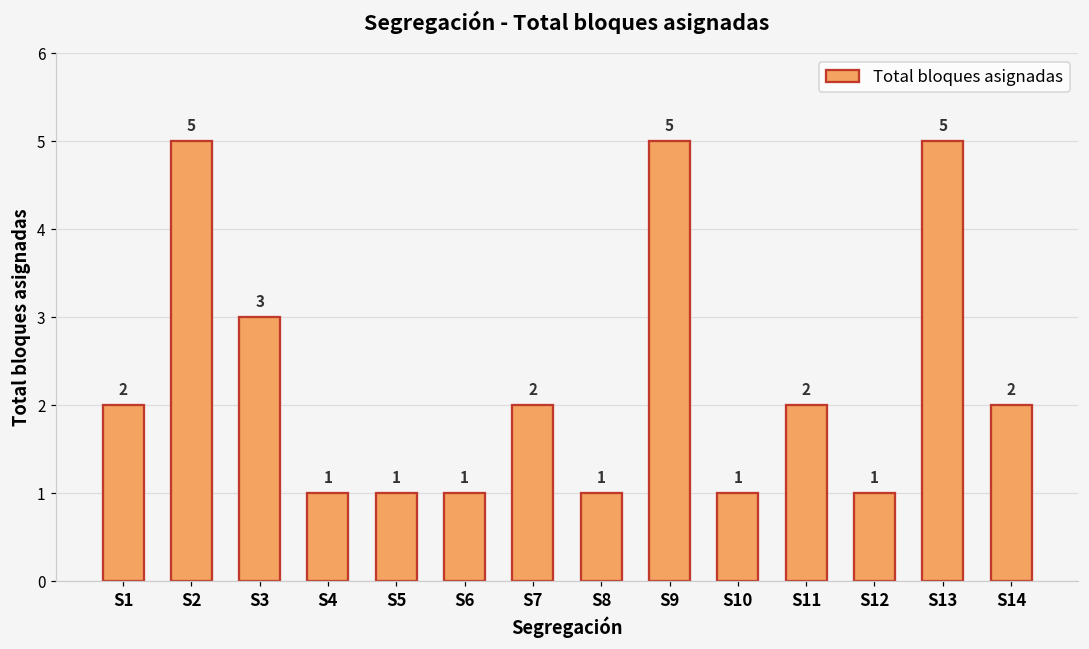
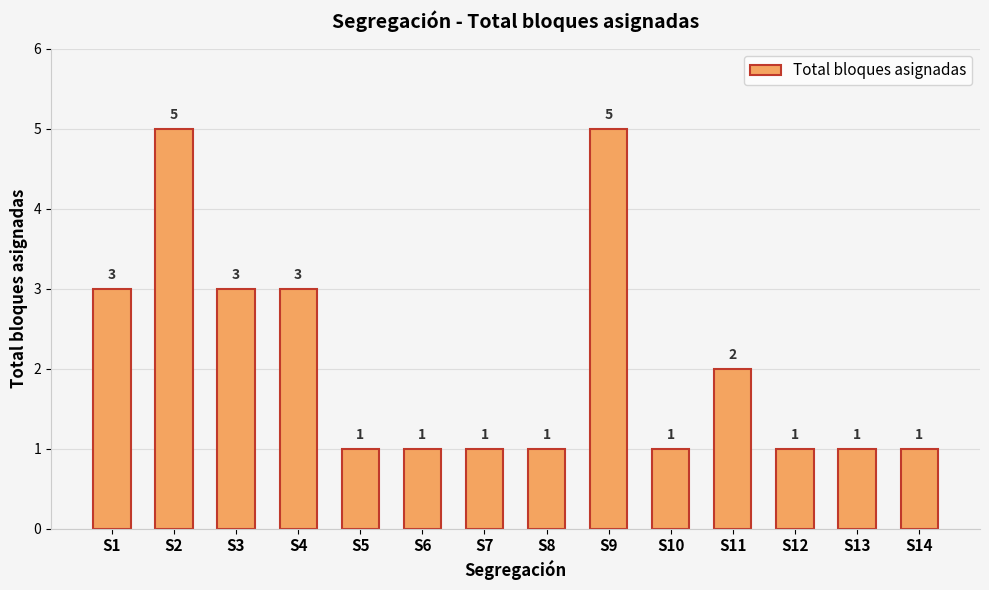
  {
-   "S1": 2,
+   "S1": 3,
    "S2": 5,
    "S3": 3,
-   "S4": 1,
+   "S4": 3,
    "S5": 1,
    "S6": 1,
-   "S7": 2,
+   "S7": 1,
    "S8": 1,
    "S9": 5,
    "S10": 1,
    "S11": 2,
    "S12": 1,
-   "S13": 5,
-   "S14": 2
+   "S13": 1,
+   "S14": 1
  }
